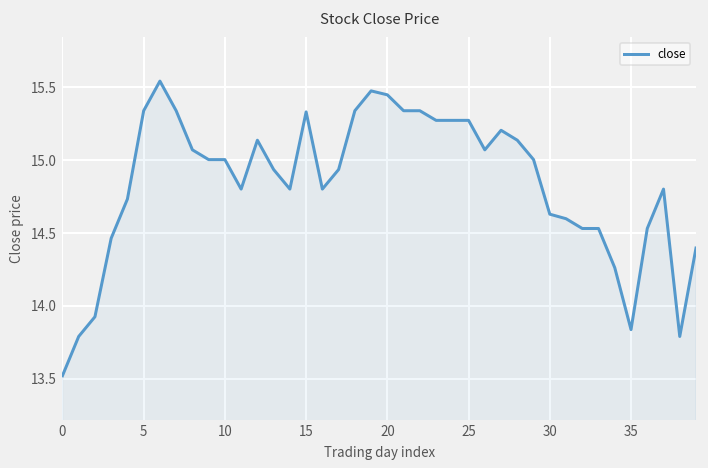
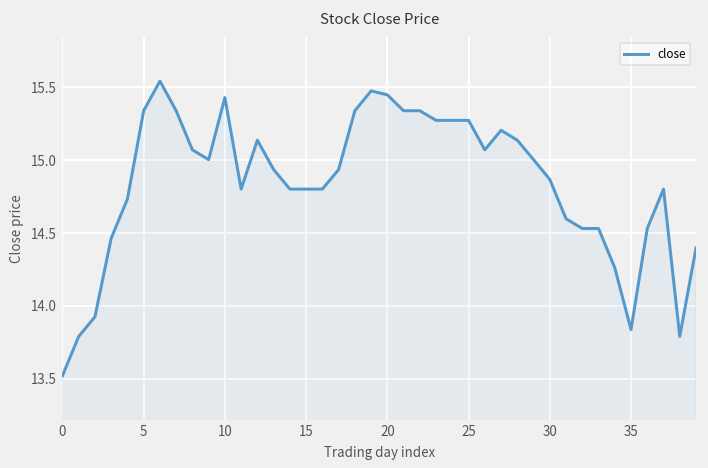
  {
    "0": 13.52,
    "5": 15.34,
-   "10": 15.00,
-   "15": 15.33,
+   "10": 15.43,
+   "15": 14.80,
    "20": 15.45,
    "25": 15.27,
-   "30": 14.63,
+   "30": 14.87,
    "35": 13.84
  }
